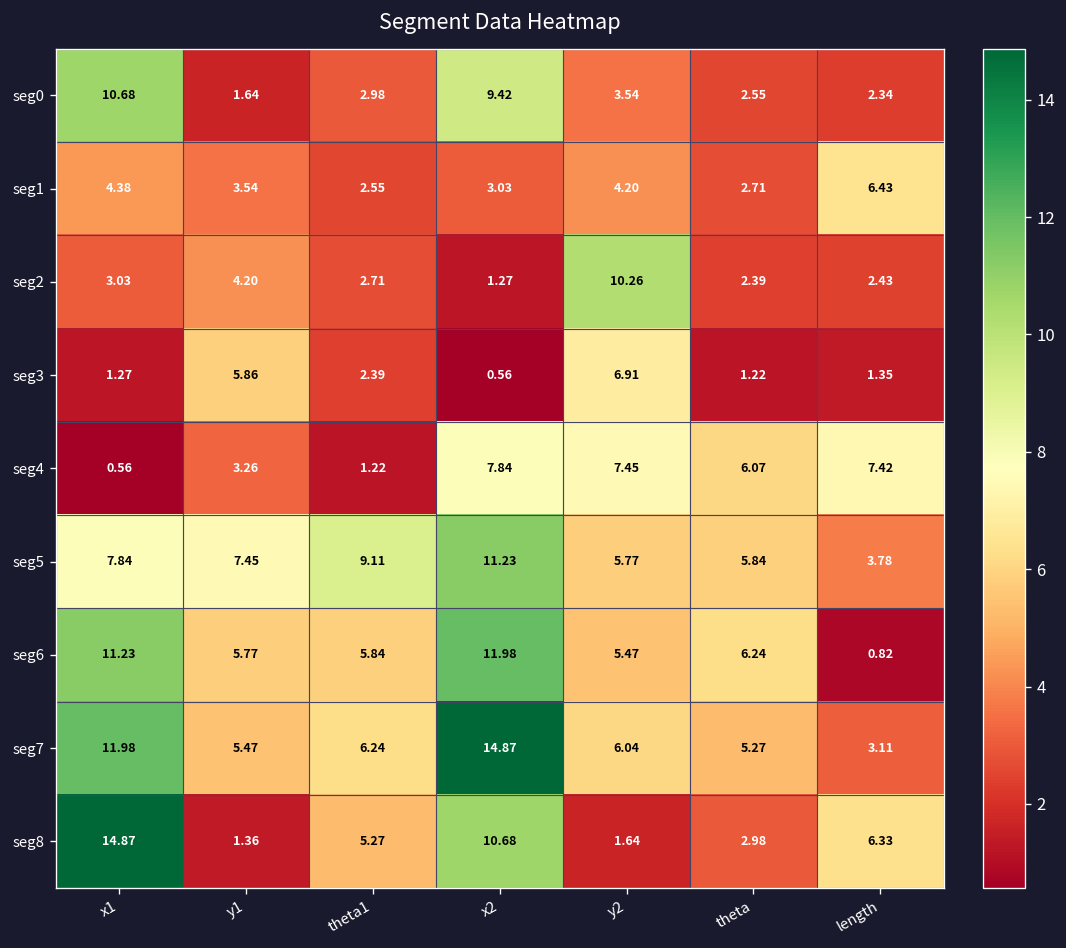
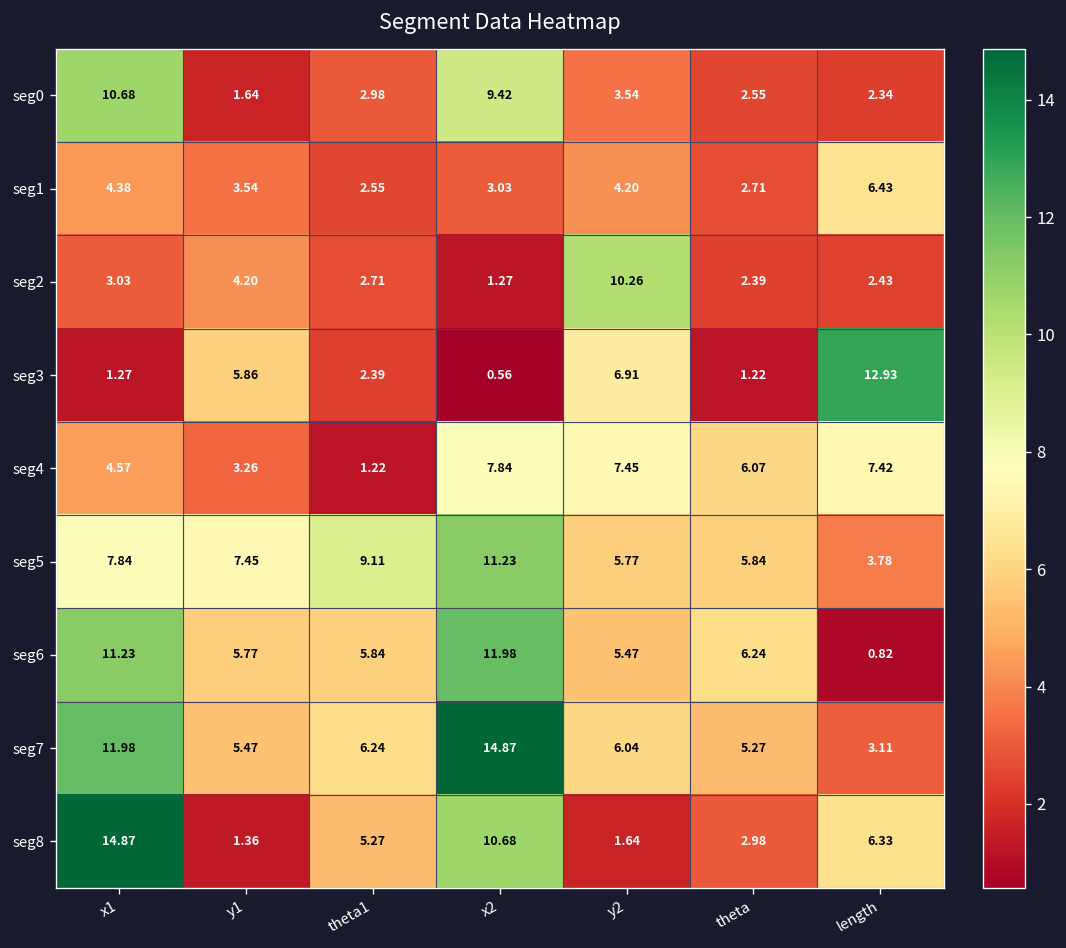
  {
    "seg0": {
      "x1": 10.68,
      "y1": 1.64,
      "theta1": 2.98,
      "x2": 9.42,
      "y2": 3.54,
      "theta": 2.55,
      "length": 2.34
    },
    "seg1": {
      "x1": 4.38,
      "y1": 3.54,
      "theta1": 2.55,
      "x2": 3.03,
      "y2": 4.20,
      "theta": 2.71,
      "length": 6.43
    },
    "seg2": {
      "x1": 3.03,
      "y1": 4.20,
      "theta1": 2.71,
      "x2": 1.27,
      "y2": 10.26,
      "theta": 2.39,
      "length": 2.43
    },
    "seg3": {
      "x1": 1.27,
      "y1": 5.86,
      "theta1": 2.39,
      "x2": 0.56,
      "y2": 6.91,
      "theta": 1.22,
-     "length": 1.35
+     "length": 12.93
    },
    "seg4": {
-     "x1": 0.56,
+     "x1": 4.57,
      "y1": 3.26,
      "theta1": 1.22,
      "x2": 7.84,
      "y2": 7.45,
      "theta": 6.07,
      "length": 7.42
    },
    "seg5": {
      "x1": 7.84,
      "y1": 7.45,
      "theta1": 9.11,
      "x2": 11.23,
      "y2": 5.77,
      "theta": 5.84,
      "length": 3.78
    },
    "seg6": {
      "x1": 11.23,
      "y1": 5.77,
      "theta1": 5.84,
      "x2": 11.98,
      "y2": 5.47,
      "theta": 6.24,
      "length": 0.82
    },
    "seg7": {
      "x1": 11.98,
      "y1": 5.47,
      "theta1": 6.24,
      "x2": 14.87,
      "y2": 6.04,
      "theta": 5.27,
      "length": 3.11
    },
    "seg8": {
      "x1": 14.87,
      "y1": 1.36,
      "theta1": 5.27,
      "x2": 10.68,
      "y2": 1.64,
      "theta": 2.98,
      "length": 6.33
    }
  }
